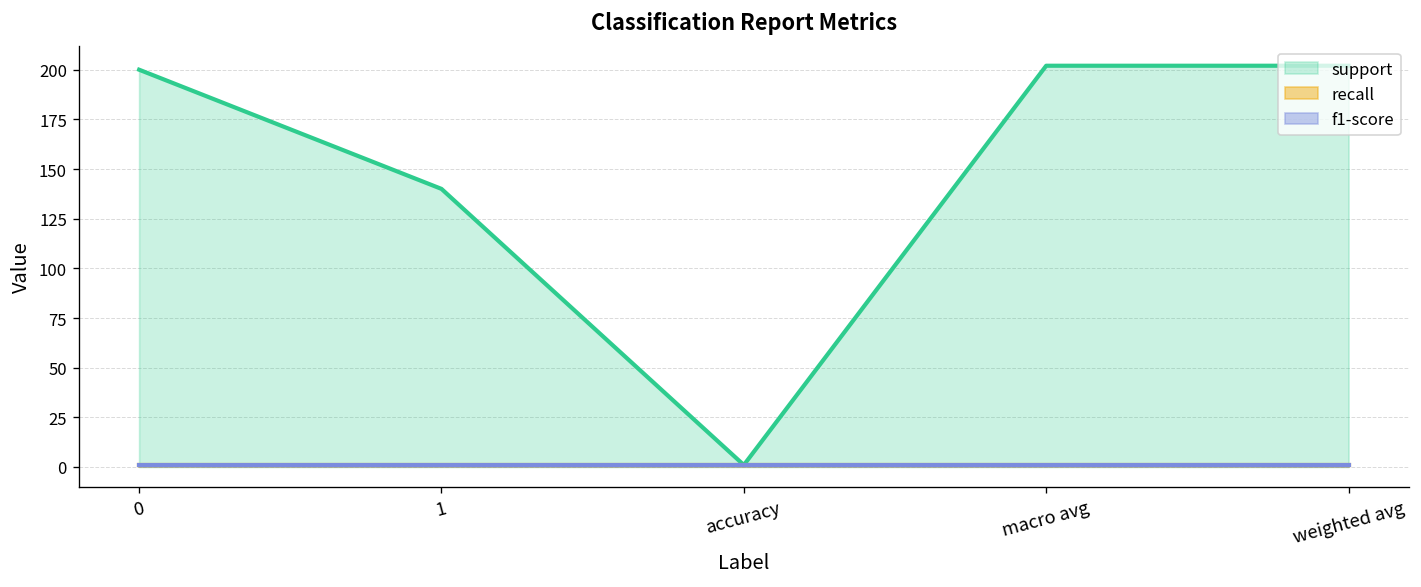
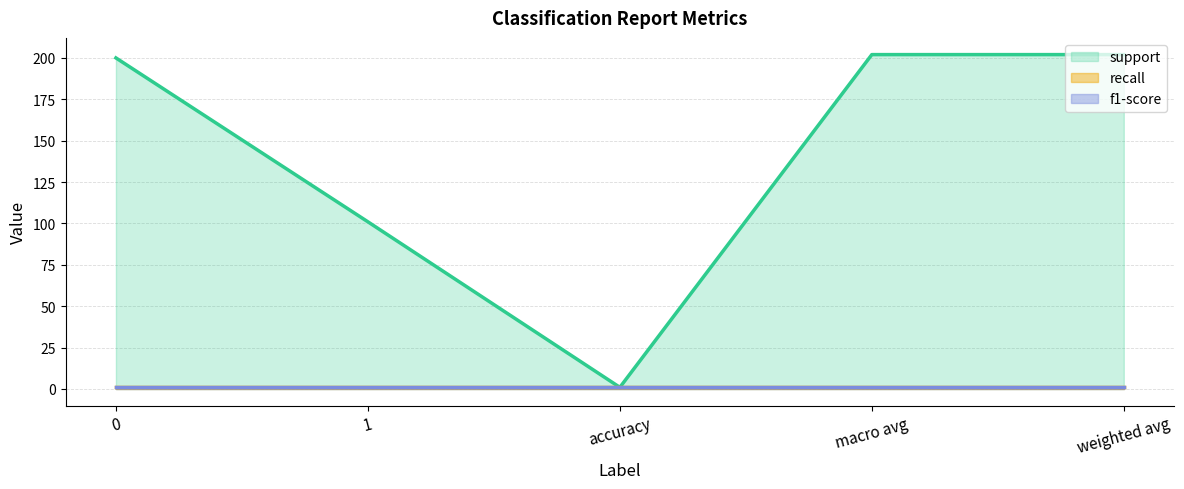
  {
    "support": {
      "0": 200,
-     "1": 140,
+     "1": 101,
      "macro avg": 202
    },
    "f1-score": {
      "0": 1,
      "1": 1,
      "macro avg": 1,
      "weighted avg": 1
    }
  }
